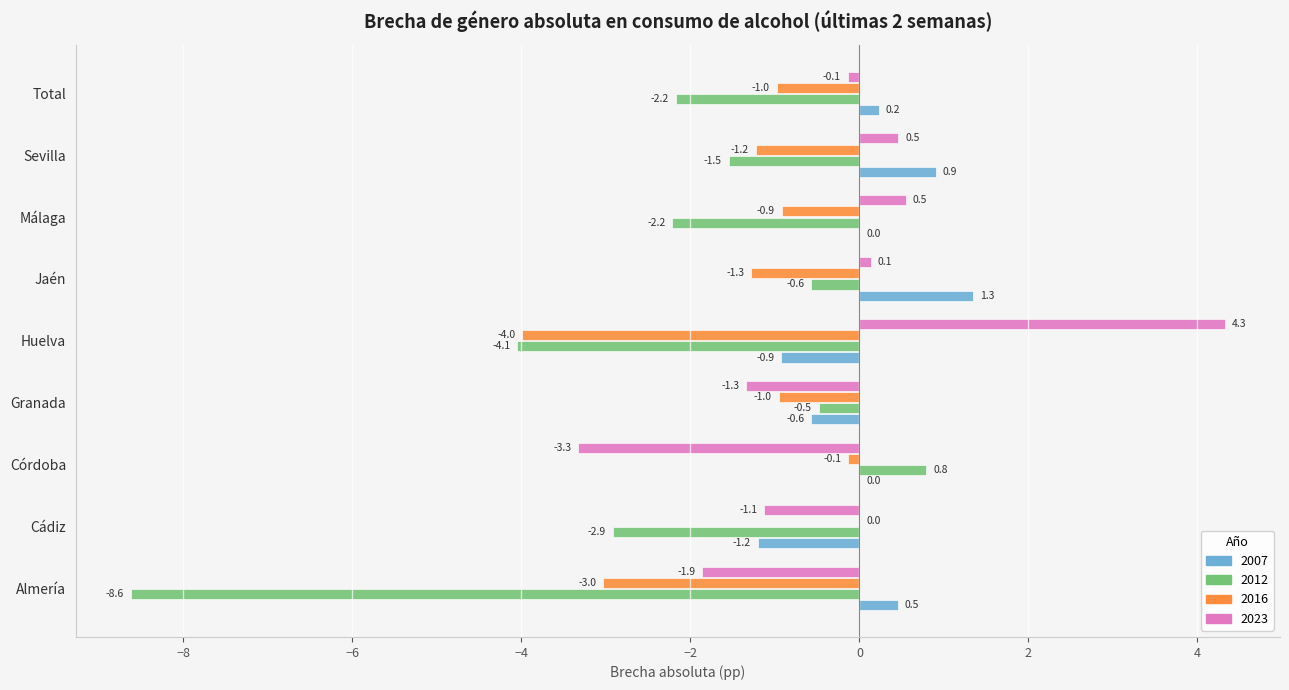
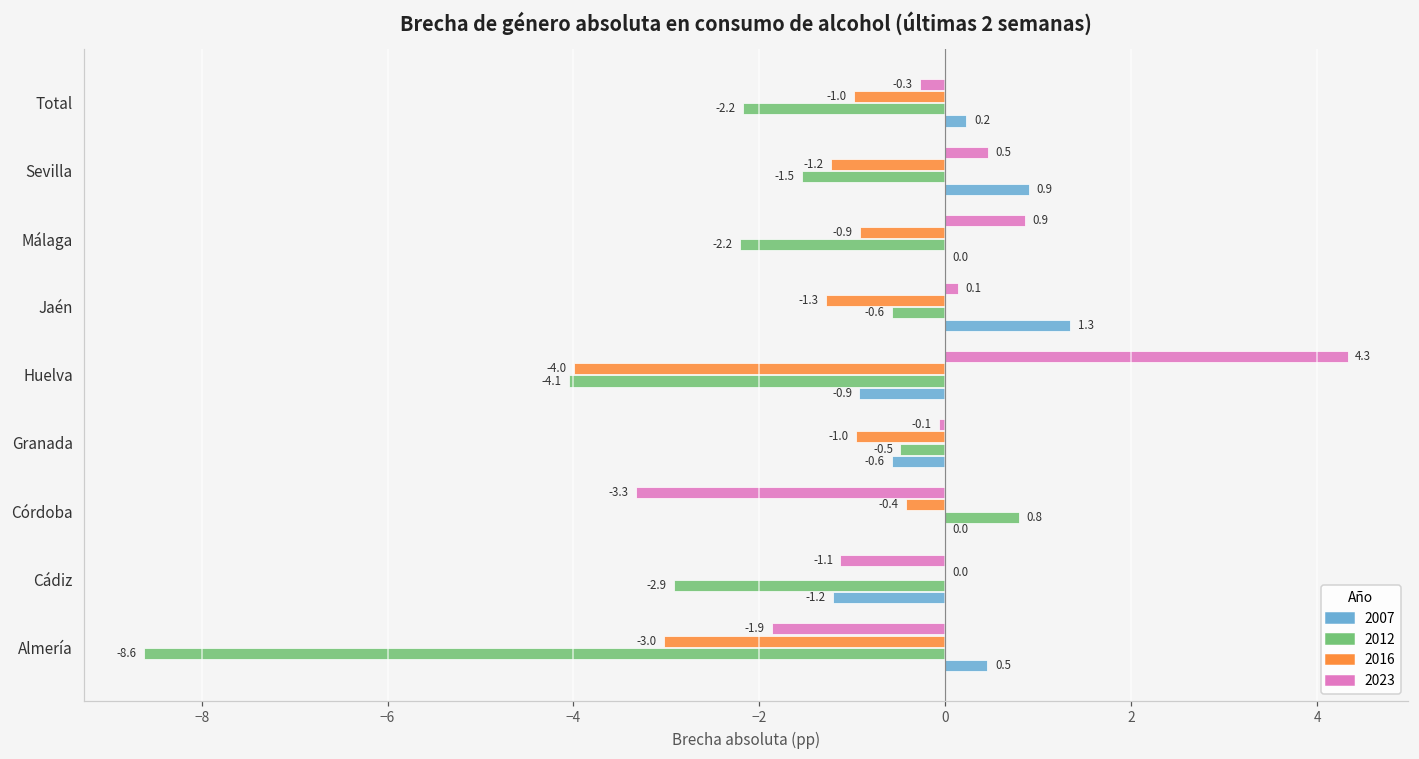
  {
    "2007": {
      "Total": 0.2,
      "Sevilla": 0.9,
      "Málaga": 0.0,
      "Jaén": 1.3,
      "Huelva": -0.9,
      "Granada": -0.6,
      "Córdoba": 0.0,
      "Cádiz": -1.2,
      "Almería": 0.5
    },
    "2012": {
      "Total": -2.2,
      "Sevilla": -1.5,
      "Málaga": -2.2,
      "Jaén": -0.6,
      "Huelva": -4.1,
      "Granada": -0.5,
      "Córdoba": 0.8,
      "Cádiz": -2.9,
      "Almería": -8.6
    },
    "2016": {
      "Total": -1.0,
      "Sevilla": -1.2,
      "Málaga": -0.9,
      "Jaén": -1.3,
      "Huelva": -4.0,
      "Granada": -1.0,
-     "Córdoba": -0.1,
+     "Córdoba": -0.4,
      "Cádiz": 0.0,
      "Almería": -3.0
    },
    "2023": {
-     "Total": -0.1,
+     "Total": -0.3,
      "Sevilla": 0.5,
-     "Málaga": 0.5,
+     "Málaga": 0.9,
      "Jaén": 0.1,
      "Huelva": 4.3,
-     "Granada": -1.3,
+     "Granada": -0.1,
      "Córdoba": -3.3,
      "Cádiz": -1.1,
      "Almería": -1.9
    }
  }
